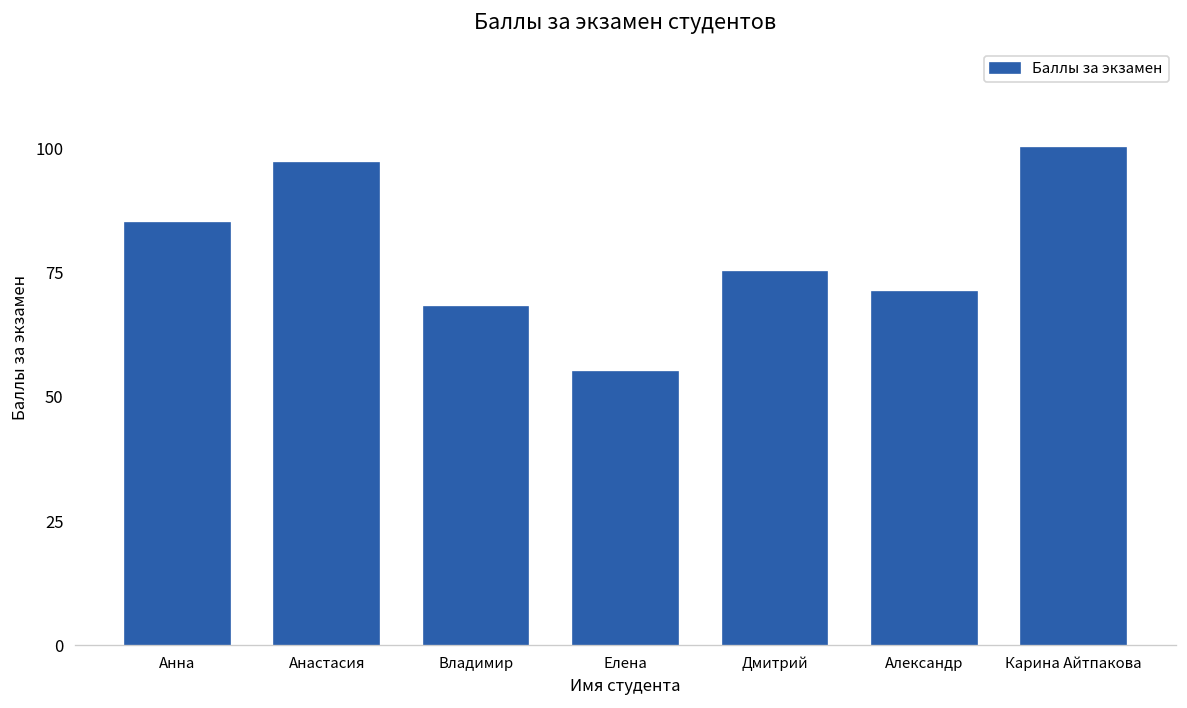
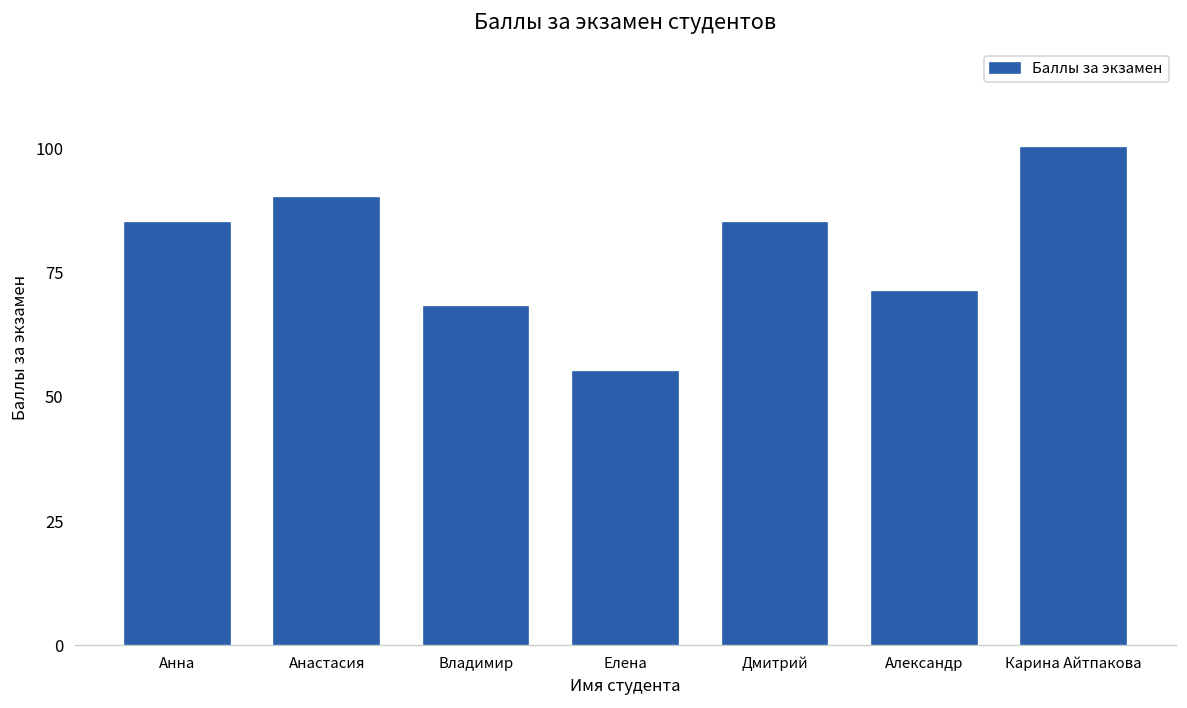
  {
    "Анна": 85,
-   "Анастасия": 97,
+   "Анастасия": 90,
    "Владимир": 68,
    "Елена": 55,
-   "Дмитрий": 75,
+   "Дмитрий": 85,
    "Александр": 71,
    "Карина Айтпакова": 100
  }
